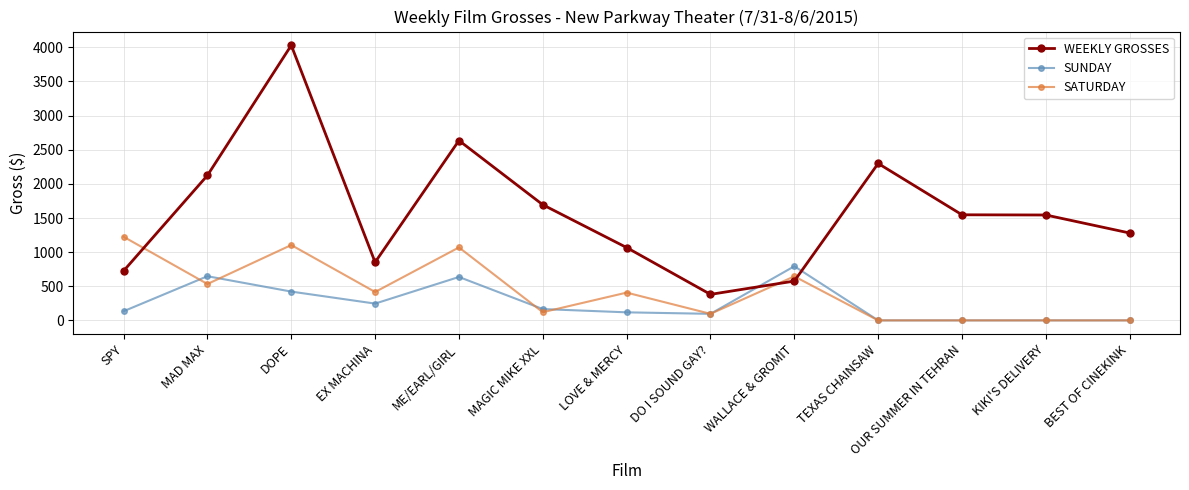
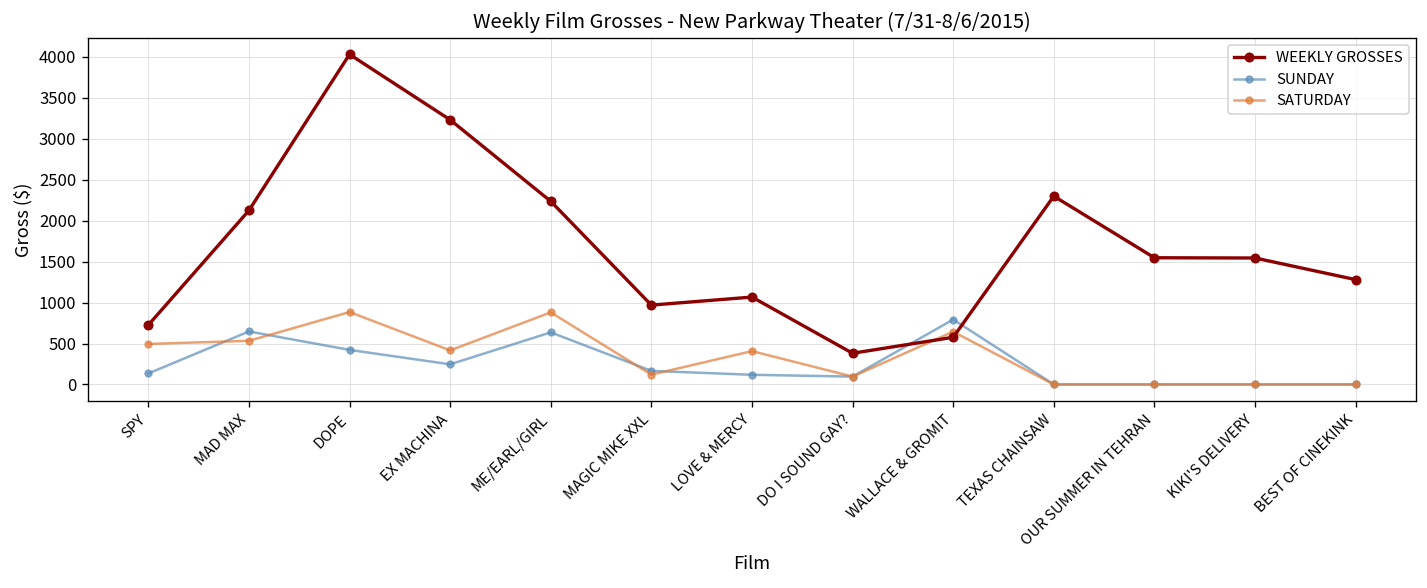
  {
    "WEEKLY GROSSES": {
      "SPY": 700,
      "MAD MAX": 2100,
      "DOPE": 4000,
-     "EX MACHINA": 900,
-     "ME/EARL/GIRL": 2600,
-     "MAGIC MIKE XXL": 1700,
+     "EX MACHINA": 3200,
+     "ME/EARL/GIRL": 2200,
+     "MAGIC MIKE XXL": 1000,
      "LOVE & MERCY": 1100,
      "DO I SOUND GAY?": 400,
      "WALLACE & GROMIT": 600,
      "TEXAS CHAINSAW": 2300,
      "OUR SUMMER IN TEHRAN": 1500,
      "KIKI'S DELIVERY": 1500,
      "BEST OF CINEKINK": 1300
    },
    "SUNDAY": {
      "SPY": 100,
      "MAD MAX": 600,
      "DOPE": 400,
      "EX MACHINA": 200,
      "ME/EARL/GIRL": 600,
      "MAGIC MIKE XXL": 200,
      "LOVE & MERCY": 100,
      "WALLACE & GROMIT": 800
    },
    "SATURDAY": {
-     "SPY": 1200,
+     "SPY": 500,
      "MAD MAX": 500,
-     "DOPE": 1100,
+     "DOPE": 900,
      "EX MACHINA": 400,
-     "ME/EARL/GIRL": 1100,
+     "ME/EARL/GIRL": 900,
      "MAGIC MIKE XXL": 100,
      "LOVE & MERCY": 400,
      "WALLACE & GROMIT": 600
    }
  }
